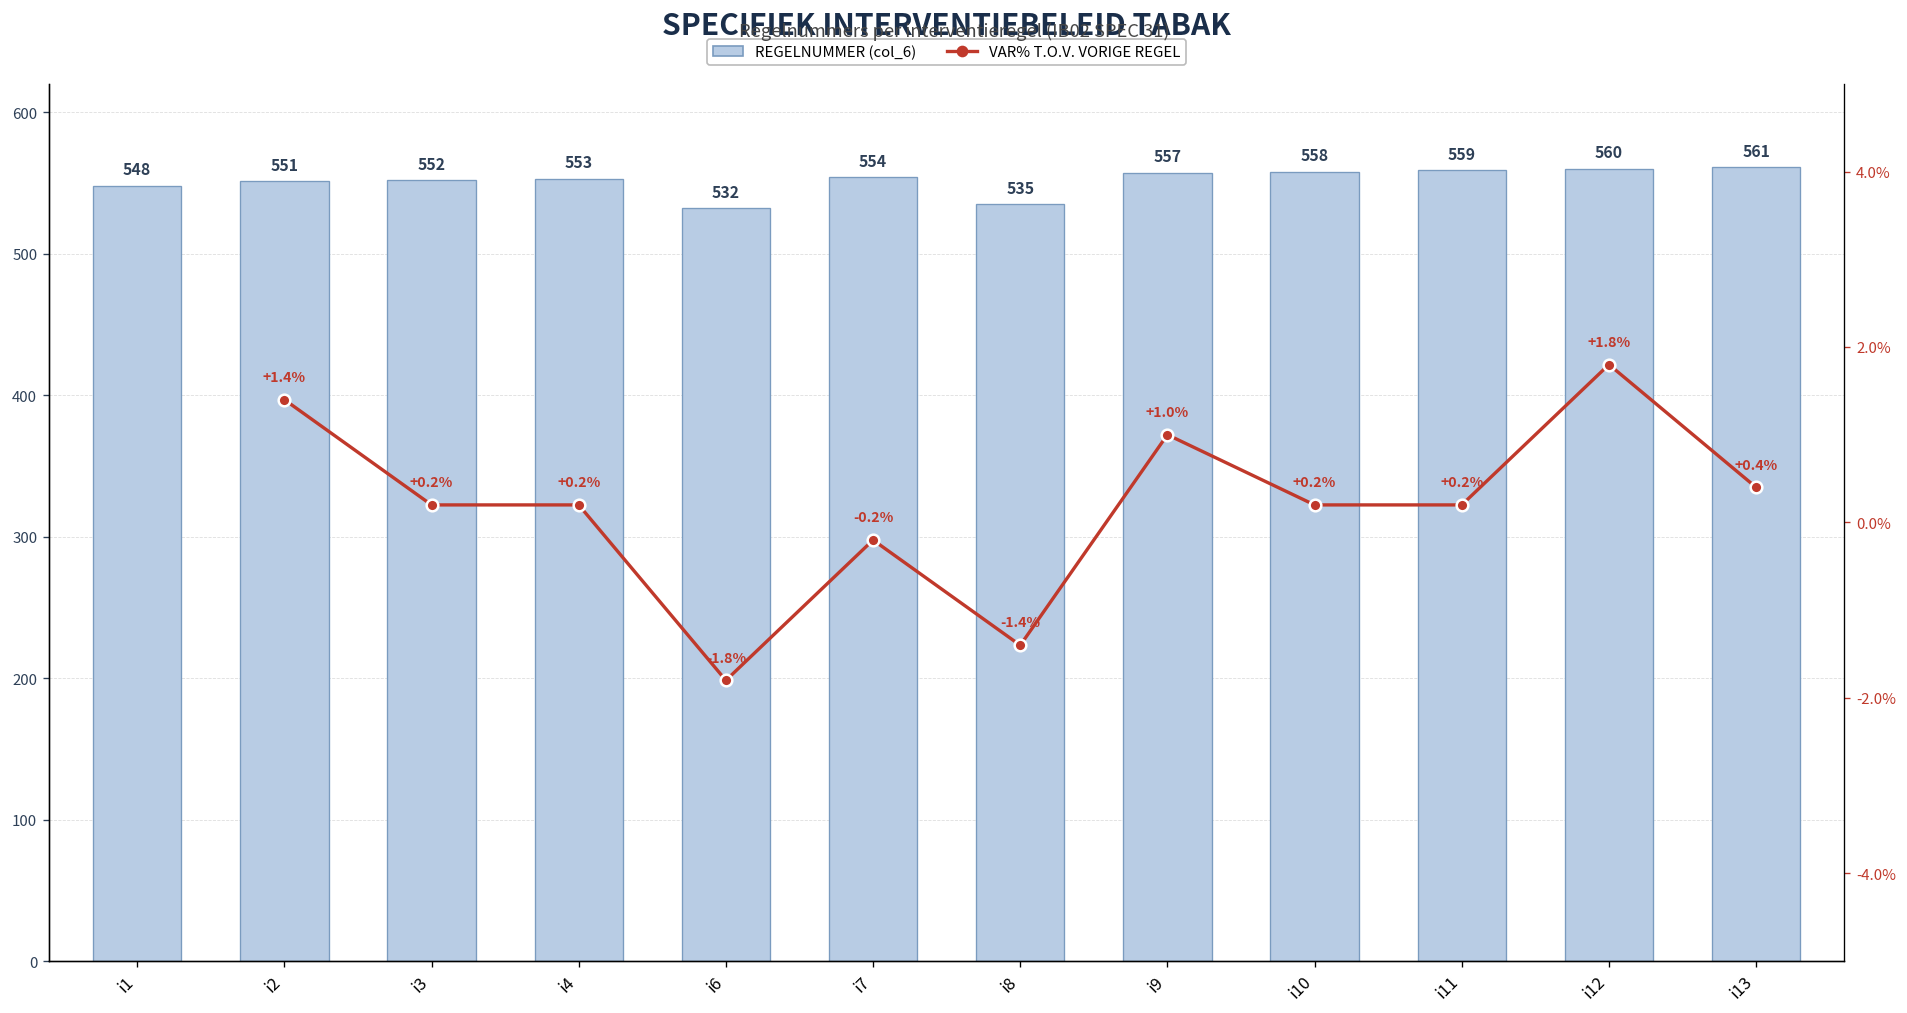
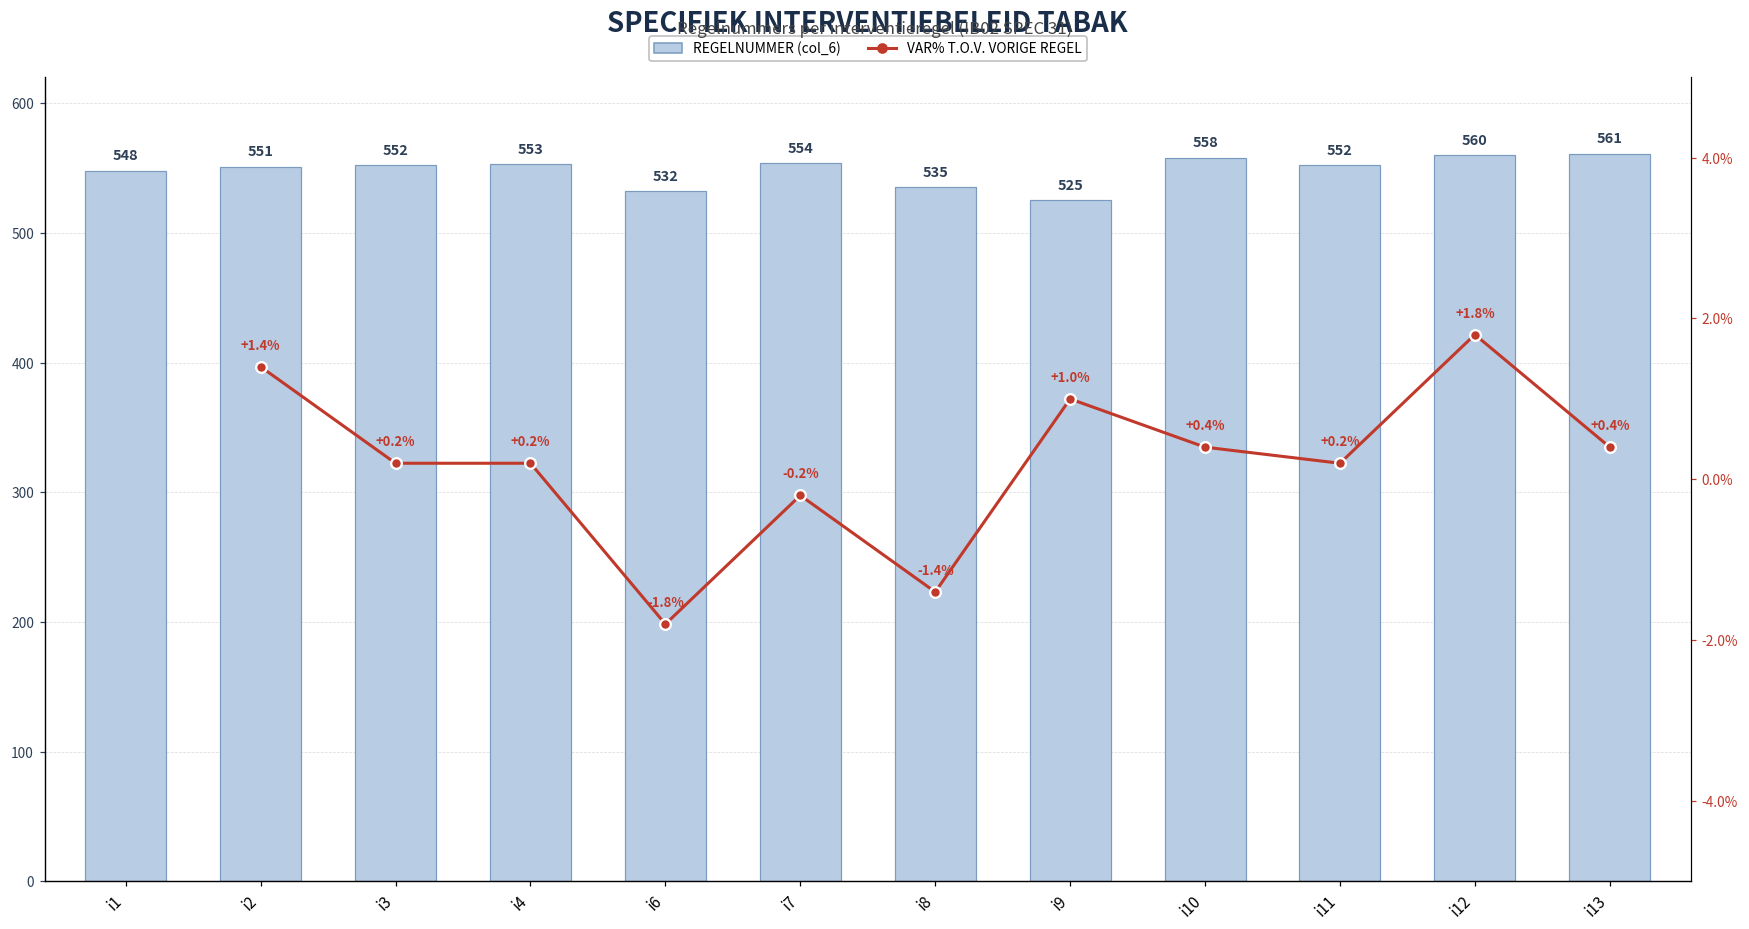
  {
    "REGELNUMMER (col_6)": {
      "i1": "548",
      "i2": "551",
      "i3": "552",
      "i4": "553",
      "i6": "532",
      "i7": "554",
      "i8": "535",
-     "i9": "557",
+     "i9": "525",
      "i10": "558",
-     "i11": "559",
+     "i11": "552",
      "i12": "560",
      "i13": "561"
    },
    "VAR% T.O.V. VORIGE REGEL": {
      "i2": "+1.4%",
      "i3": "+0.2%",
      "i4": "+0.2%",
      "i6": "-1.8%",
      "i7": "-0.2%",
      "i8": "-1.4%",
      "i9": "+1.0%",
-     "i10": "+0.2%",
+     "i10": "+0.4%",
      "i11": "+0.2%",
      "i12": "+1.8%",
      "i13": "+0.4%"
    }
  }
